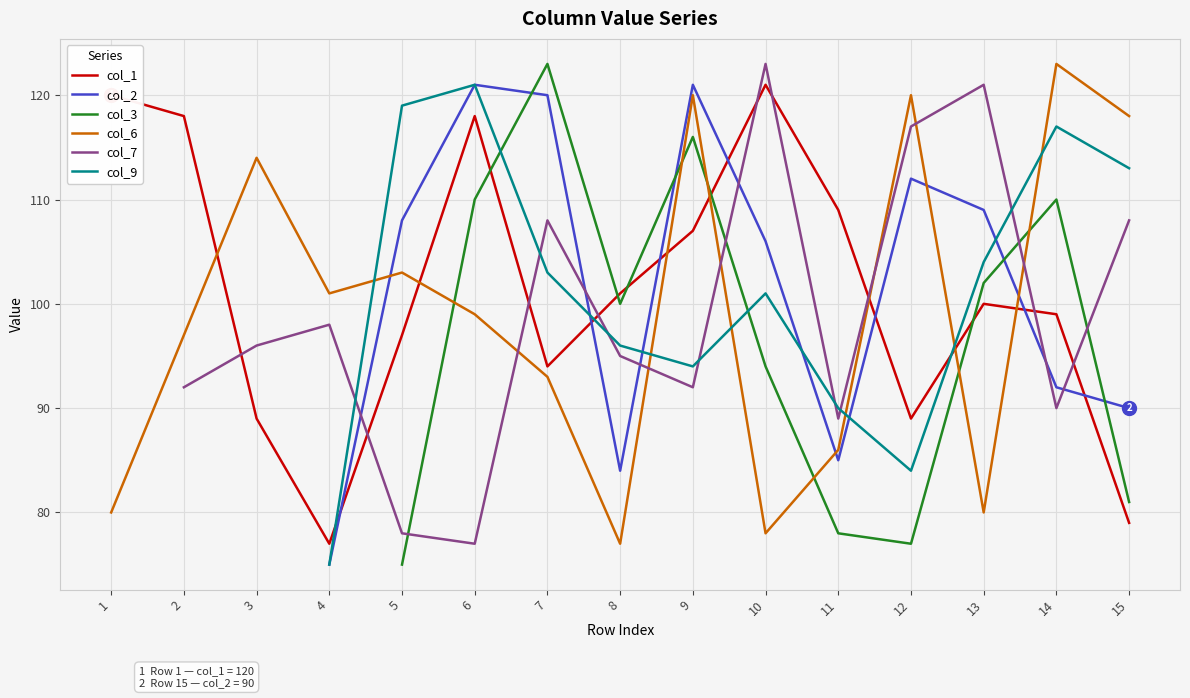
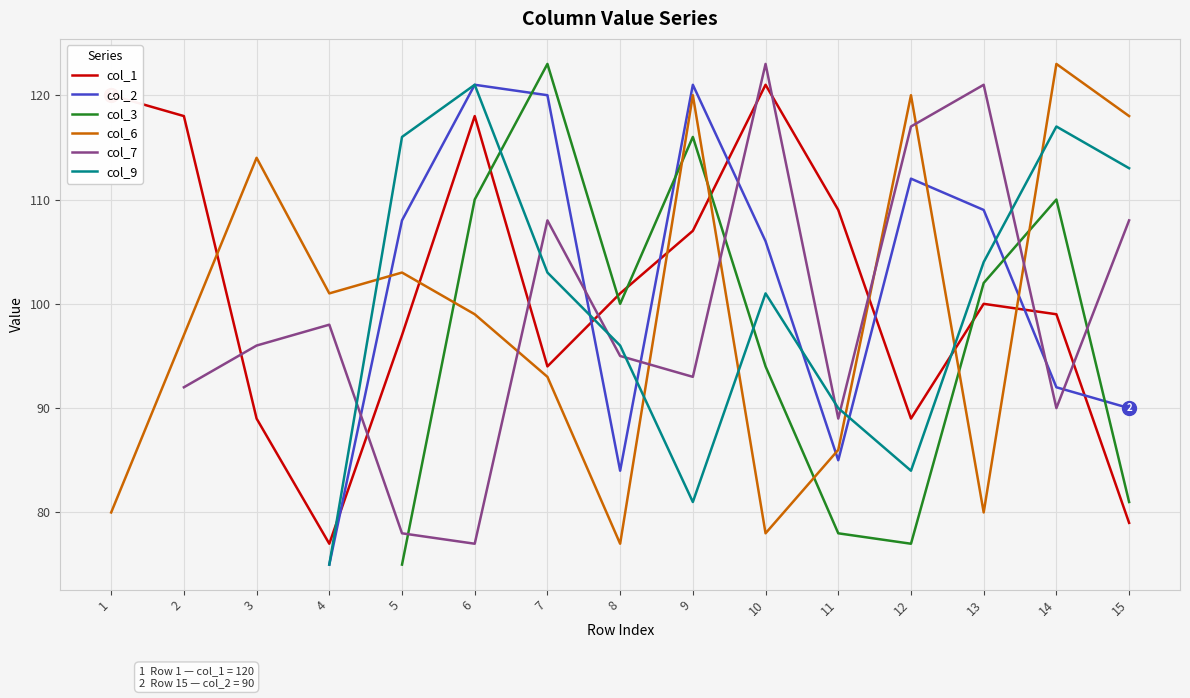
  {
    "col_3": {
      "3": 99,
      "5": 75,
      "6": 110,
      "7": 123,
      "8": 100,
      "9": 116,
      "10": 94,
      "11": 78,
      "12": 77,
      "13": 102,
      "14": 110,
      "15": 81
    },
    "col_6": {
      "1": 80,
      "2": 97,
      "3": 114,
      "4": 101,
      "5": 103,
      "6": 99,
      "7": 93,
      "8": 77,
      "9": 120,
      "10": 78,
      "11": 86,
      "12": 120,
      "13": 80,
      "14": 123,
      "15": 118
    },
    "col_7": {
      "2": 92,
      "3": 96,
      "4": 98,
      "5": 78,
      "6": 77,
      "7": 108,
      "8": 95,
-     "9": 92,
+     "9": 93,
      "10": 123,
      "11": 89,
      "12": 117,
      "13": 121,
      "14": 90,
      "15": 108
    },
    "col_9": {
      "1": 87,
-     "5": 119,
+     "5": 116,
      "7": 103,
      "8": 96,
-     "9": 94,
+     "9": 81,
      "10": 101,
      "11": 90,
      "12": 84,
      "13": 104,
      "14": 117,
      "15": 113
    }
  }
